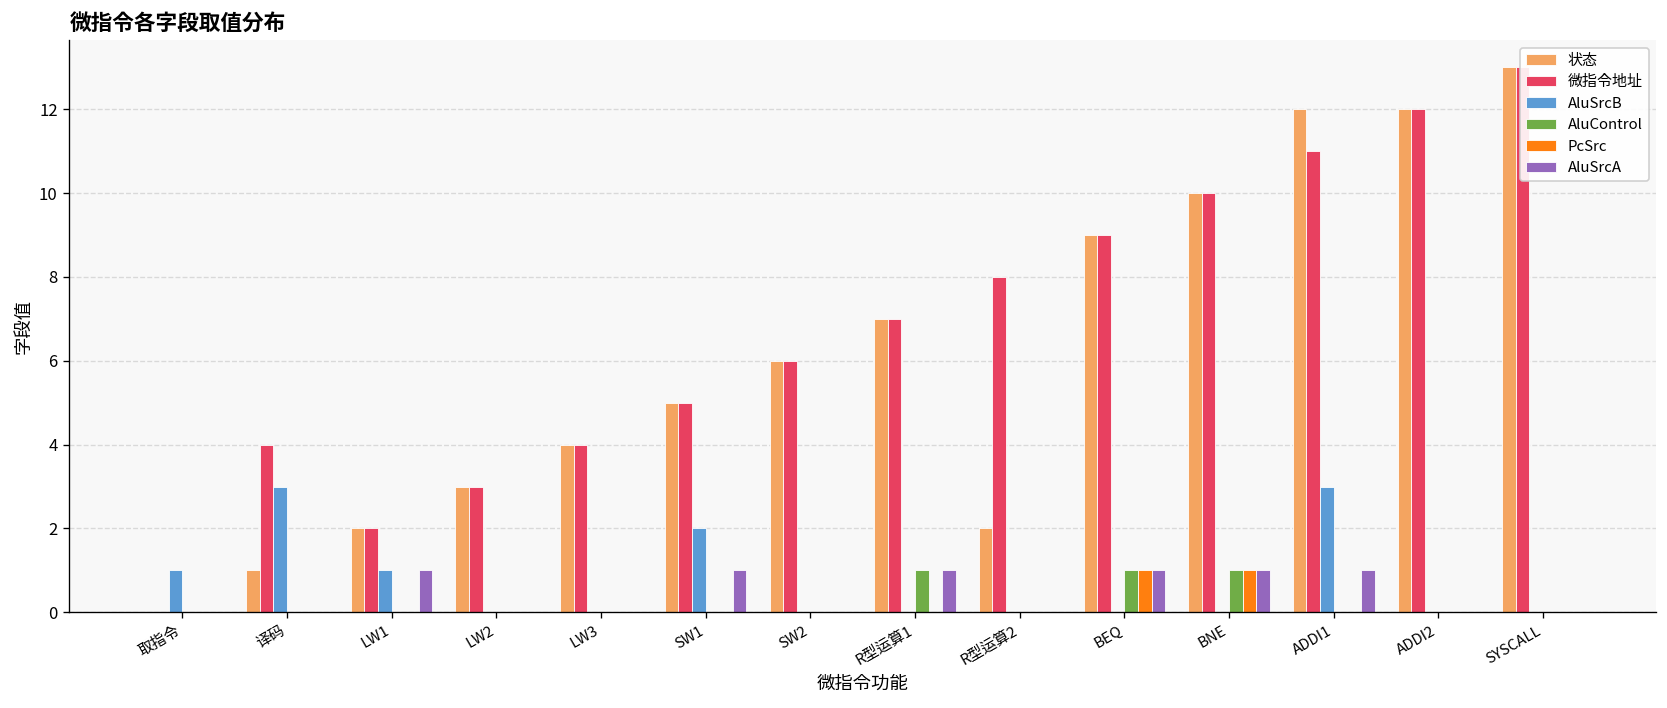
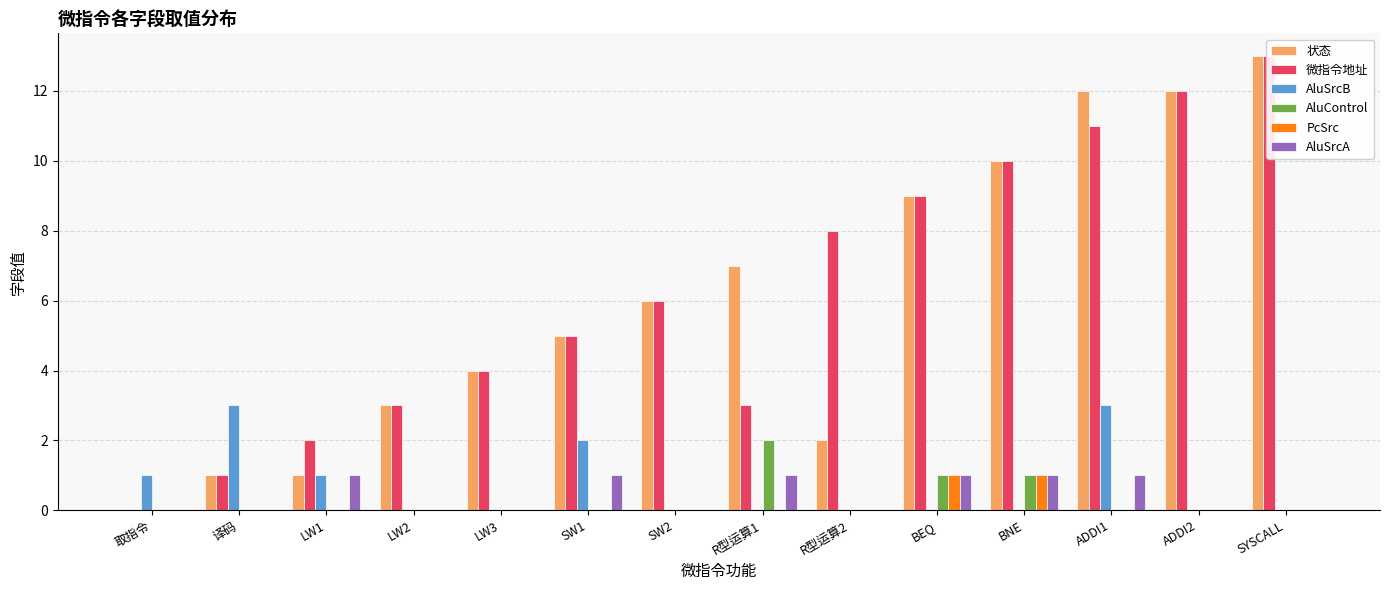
  {
    "状态": {
      "取指令": 0,
      "译码": 1,
-     "LW1": 2,
+     "LW1": 1,
      "LW2": 3,
      "LW3": 4,
      "SW1": 5,
      "SW2": 6,
      "R型运算1": 7,
      "R型运算2": 2,
      "BEQ": 9,
      "BNE": 10,
      "ADDI1": 12,
      "ADDI2": 12,
      "SYSCALL": 13
    },
    "微指令地址": {
      "取指令": 0,
-     "译码": 4,
+     "译码": 1,
      "LW1": 2,
      "LW2": 3,
      "LW3": 4,
      "SW1": 5,
      "SW2": 6,
-     "R型运算1": 7,
+     "R型运算1": 3,
      "R型运算2": 8,
      "BEQ": 9,
      "BNE": 10,
      "ADDI1": 11,
      "ADDI2": 12
    },
    "AluSrcB": {
      "取指令": 1,
      "译码": 3,
      "LW1": 1,
      "LW2": 0,
      "LW3": 0,
      "SW1": 2,
      "SW2": 0,
      "R型运算1": 0,
      "R型运算2": 0,
      "BEQ": 0,
      "BNE": 0,
      "ADDI1": 3,
      "ADDI2": 0,
      "SYSCALL": 0
    },
    "AluControl": {
      "取指令": 0,
      "译码": 0,
      "LW1": 0,
      "LW2": 0,
      "LW3": 0,
      "SW1": 0,
      "SW2": 0,
-     "R型运算1": 1,
+     "R型运算1": 2,
      "R型运算2": 0,
      "BEQ": 1,
      "BNE": 1,
      "ADDI1": 0,
      "ADDI2": 0,
      "SYSCALL": 0
    },
    "PcSrc": {
      "取指令": 0,
      "译码": 0,
      "LW1": 0,
      "LW2": 0,
      "LW3": 0,
      "SW1": 0,
      "SW2": 0,
      "R型运算1": 0,
      "R型运算2": 0,
      "BEQ": 1,
      "BNE": 1,
      "ADDI1": 0,
      "ADDI2": 0,
      "SYSCALL": 0
    },
    "AluSrcA": {
      "取指令": 0,
      "译码": 0,
      "LW1": 1,
      "LW2": 0,
      "LW3": 0,
      "SW1": 1,
      "SW2": 0,
      "R型运算1": 1,
      "R型运算2": 0,
      "BEQ": 1,
      "BNE": 1,
      "ADDI1": 1,
      "ADDI2": 0,
      "SYSCALL": 0
    }
  }
